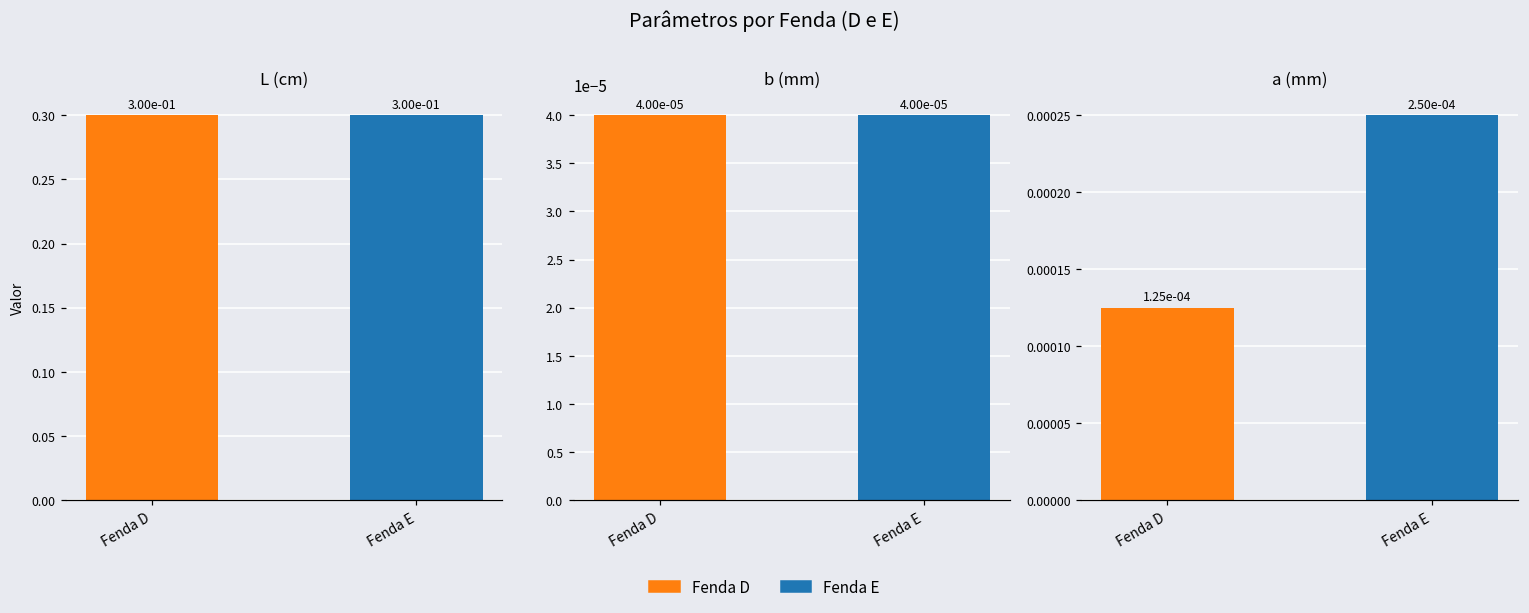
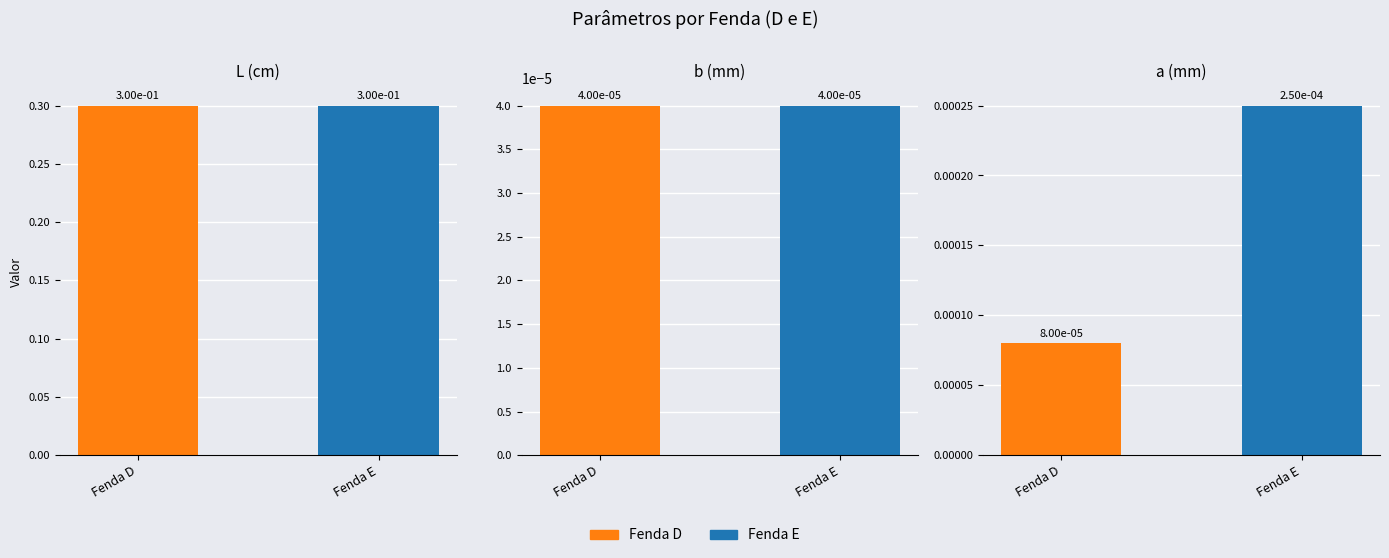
  {
    "L (cm)": {
      "Fenda D": "3.00e-01",
      "Fenda E": "3.00e-01"
    },
    "b (mm)": {
      "Fenda D": "4.00e-05",
      "Fenda E": "4.00e-05"
    },
    "a (mm)": {
-     "Fenda D": "1.25e-04",
+     "Fenda D": "8.00e-05",
      "Fenda E": "2.50e-04"
    }
  }
